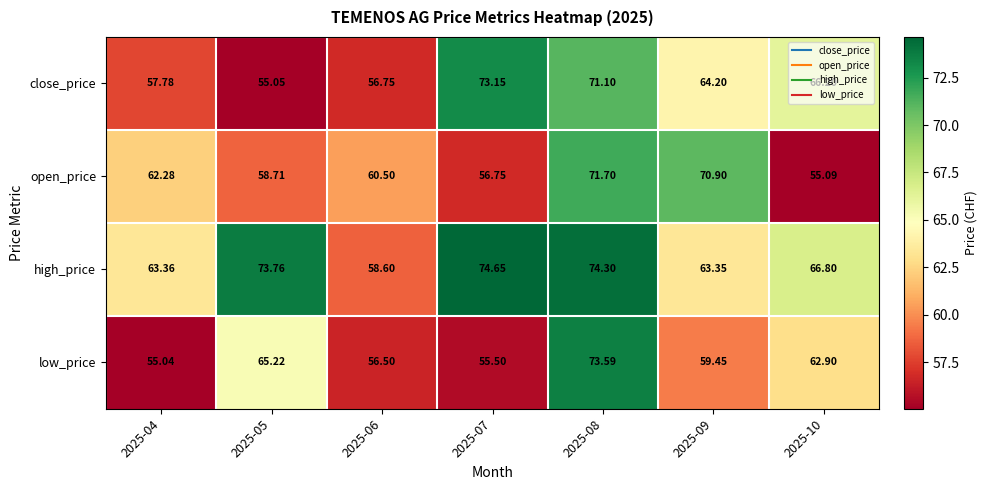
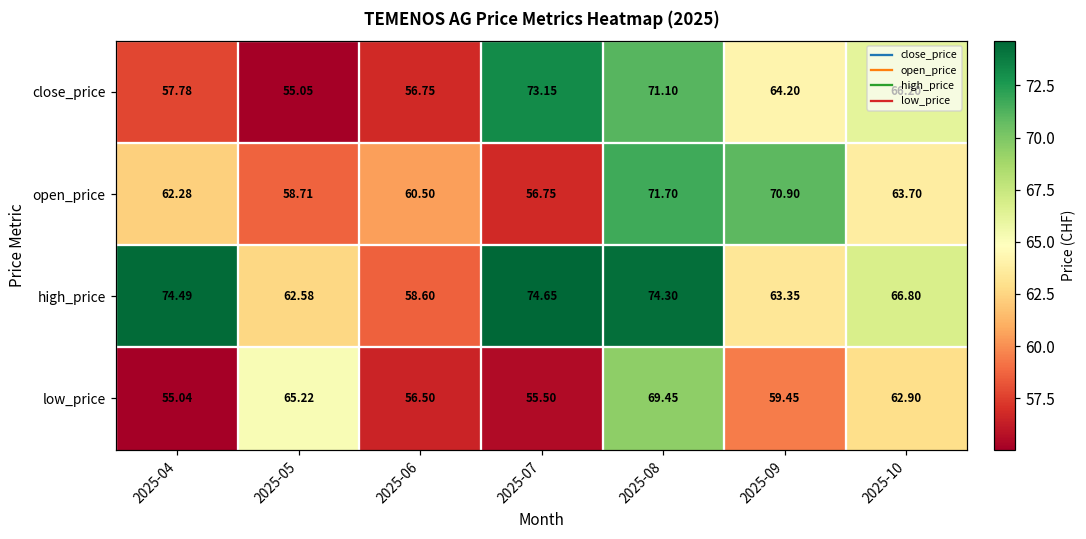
  {
    "close_price": {
      "2025-04": 57.78,
      "2025-05": 55.05,
      "2025-06": 56.75,
      "2025-07": 73.15,
      "2025-08": 71.10,
      "2025-09": 64.20
    },
    "open_price": {
      "2025-04": 62.28,
      "2025-05": 58.71,
      "2025-06": 60.50,
      "2025-07": 56.75,
      "2025-08": 71.70,
      "2025-09": 70.90,
-     "2025-10": 55.09
+     "2025-10": 63.70
    },
    "high_price": {
-     "2025-04": 63.36,
-     "2025-05": 73.76,
+     "2025-04": 74.49,
+     "2025-05": 62.58,
      "2025-06": 58.60,
      "2025-07": 74.65,
      "2025-08": 74.30,
      "2025-09": 63.35,
      "2025-10": 66.80
    },
    "low_price": {
      "2025-04": 55.04,
      "2025-05": 65.22,
      "2025-06": 56.50,
      "2025-07": 55.50,
-     "2025-08": 73.59,
+     "2025-08": 69.45,
      "2025-09": 59.45,
      "2025-10": 62.90
    }
  }
